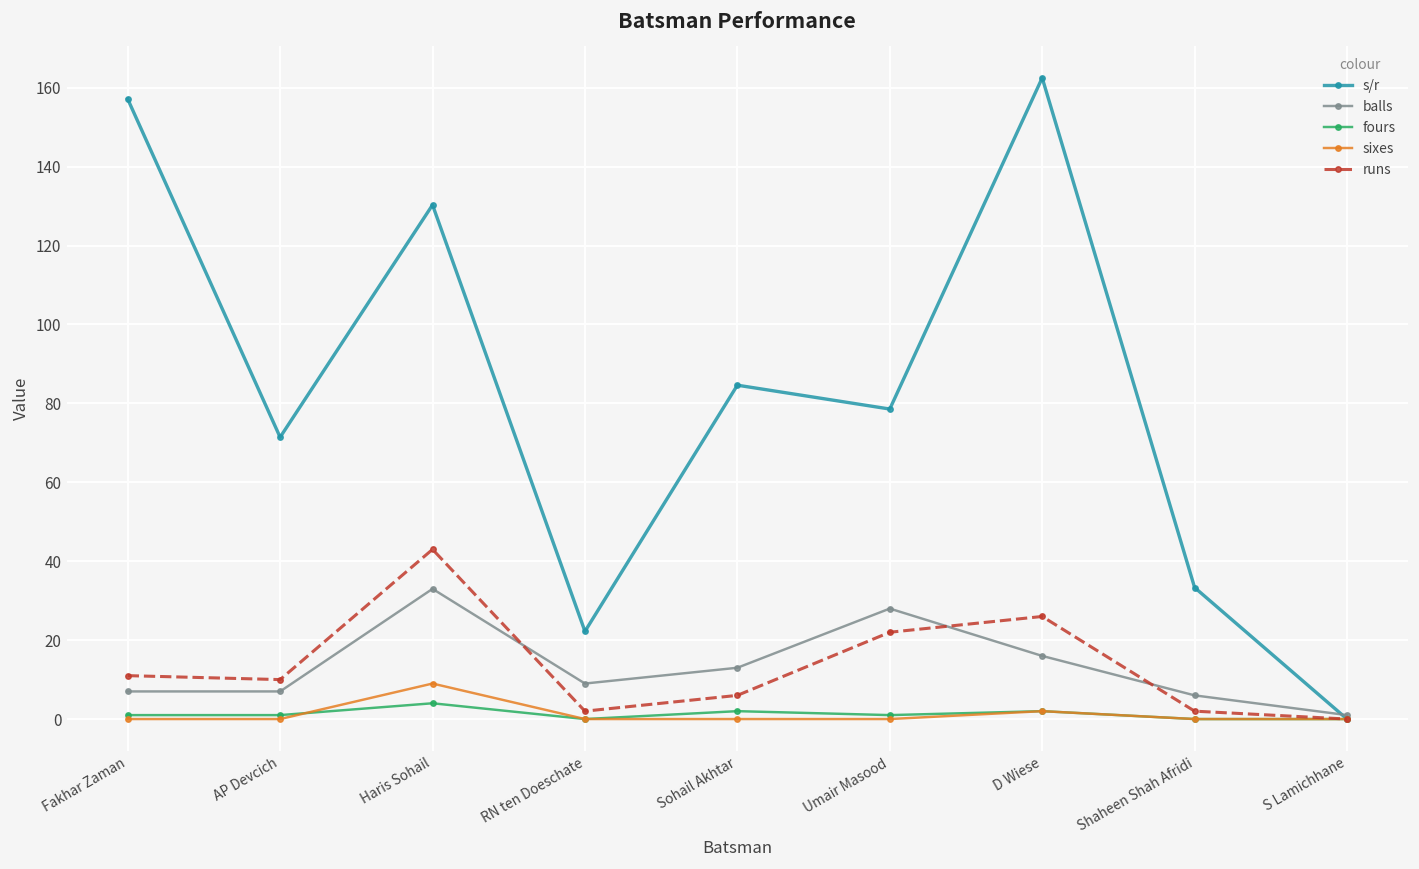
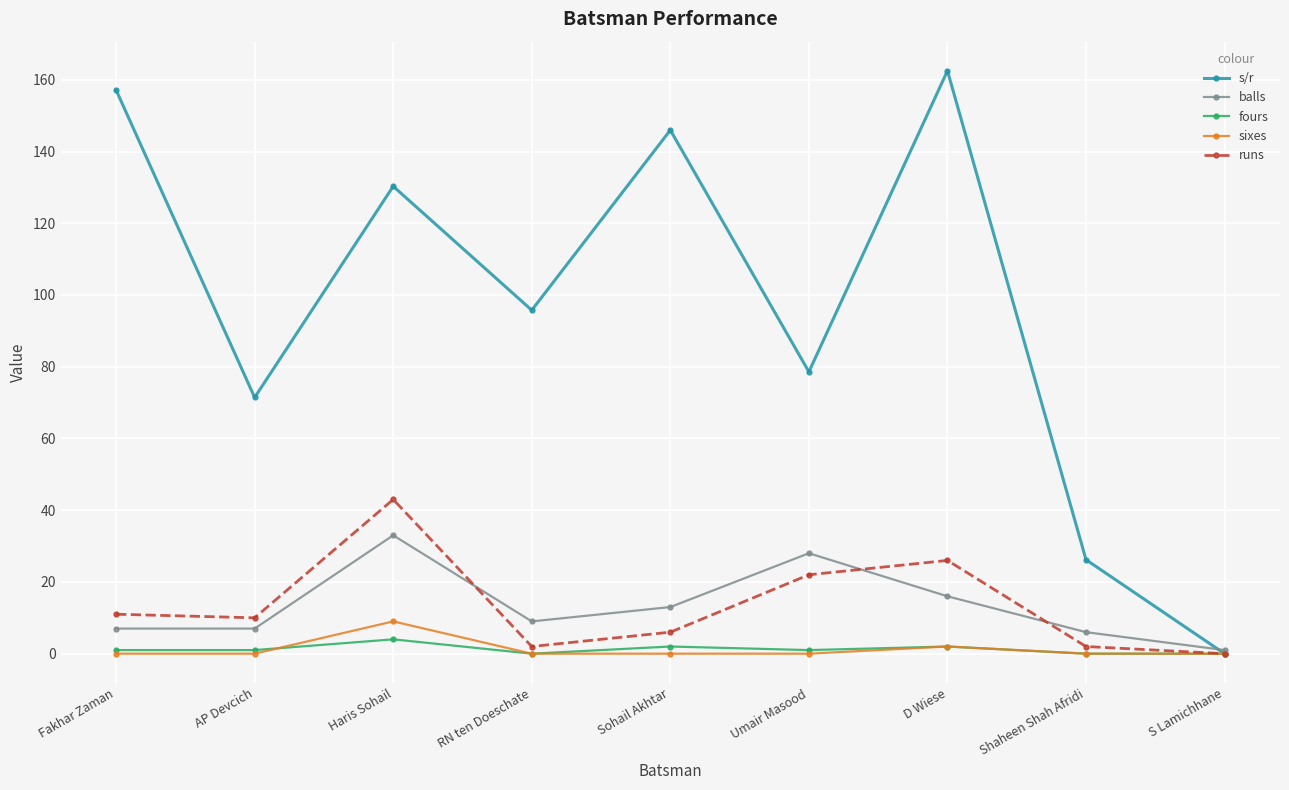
  {
    "s/r": {
      "Fakhar Zaman": 157,
      "AP Devcich": 71,
      "Haris Sohail": 130,
-     "RN ten Doeschate": 22,
-     "Sohail Akhtar": 85,
+     "RN ten Doeschate": 96,
+     "Sohail Akhtar": 146,
      "Umair Masood": 79,
      "D Wiese": 163,
-     "Shaheen Shah Afridi": 33
+     "Shaheen Shah Afridi": 26
    },
    "balls": {
      "Fakhar Zaman": 7,
      "AP Devcich": 7,
      "Haris Sohail": 33,
      "RN ten Doeschate": 9,
      "Sohail Akhtar": 13,
      "Umair Masood": 28,
      "D Wiese": 16,
      "Shaheen Shah Afridi": 6,
      "S Lamichhane": 1
    },
    "fours": {
      "Fakhar Zaman": 1,
      "AP Devcich": 1,
      "Haris Sohail": 4,
      "Sohail Akhtar": 2,
      "Umair Masood": 1
    },
    "sixes": {
      "Fakhar Zaman": 0,
      "AP Devcich": 0,
      "Haris Sohail": 9,
      "Sohail Akhtar": 0,
      "Umair Masood": 0
    },
    "runs": {
      "Fakhar Zaman": 11,
      "AP Devcich": 10,
      "Haris Sohail": 43,
      "RN ten Doeschate": 2,
      "Sohail Akhtar": 6,
      "Umair Masood": 22,
      "D Wiese": 26,
      "Shaheen Shah Afridi": 2
    }
  }
